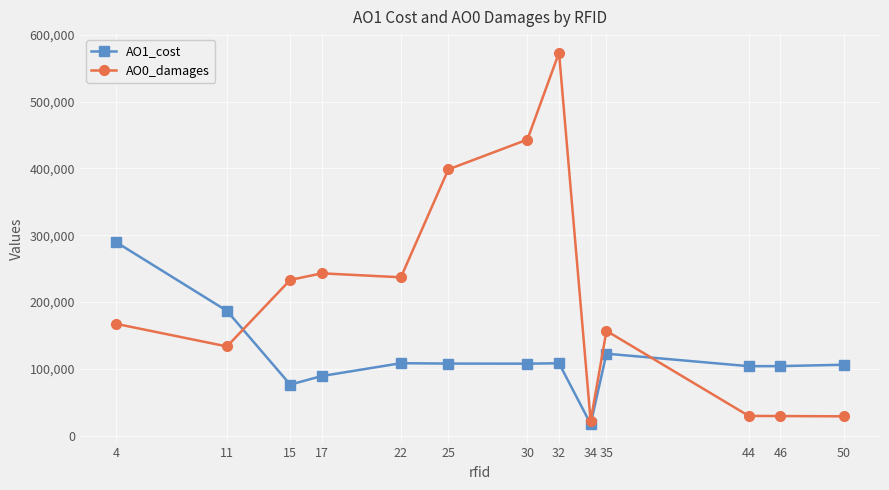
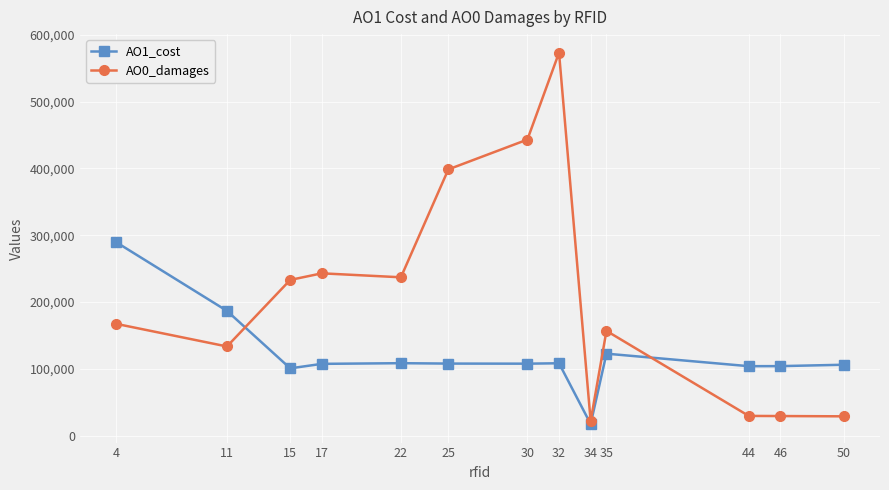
  {
    "AO1_cost": {
      "4": "290,000",
      "11": "190,000",
-     "15": "80,000",
-     "17": "90,000",
+     "15": "100,000",
+     "17": "110,000",
      "22": "110,000",
      "25": "110,000",
      "30": "110,000",
      "32": "110,000",
      "34": "20,000",
      "35": "120,000",
      "44": "100,000",
      "46": "100,000",
      "50": "110,000"
    },
    "AO0_damages": {
      "4": "170,000",
      "11": "130,000",
      "15": "230,000",
      "17": "240,000",
      "22": "240,000",
      "25": "400,000",
      "30": "440,000",
      "32": "570,000",
      "34": "20,000",
      "35": "160,000",
      "44": "30,000",
      "46": "30,000",
      "50": "30,000"
    }
  }
